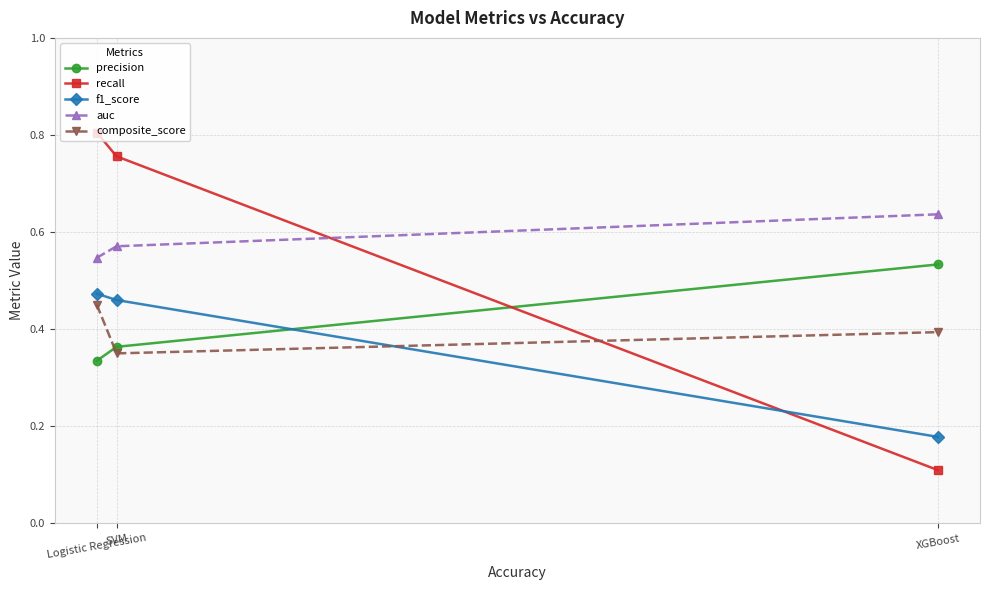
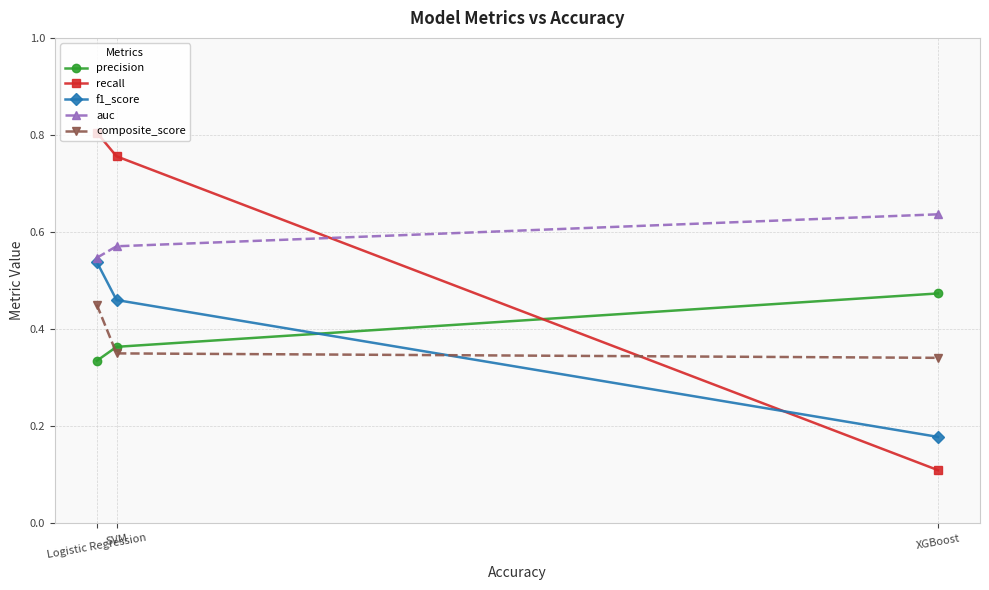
  {
    "precision": {
      "Logistic Regression": 0.34,
      "SVM": 0.36,
-     "XGBoost": 0.53
+     "XGBoost": 0.47
    },
    "recall": {
      "SVM": 0.76,
      "XGBoost": 0.11
    },
    "f1_score": {
-     "Logistic Regression": 0.47,
+     "Logistic Regression": 0.54,
      "SVM": 0.46,
      "XGBoost": 0.18
    },
    "auc": {
      "Logistic Regression": 0.55,
      "SVM": 0.57,
      "XGBoost": 0.64
    },
    "composite_score": {
      "Logistic Regression": 0.45,
      "SVM": 0.35,
-     "XGBoost": 0.39
+     "XGBoost": 0.34
    }
  }
